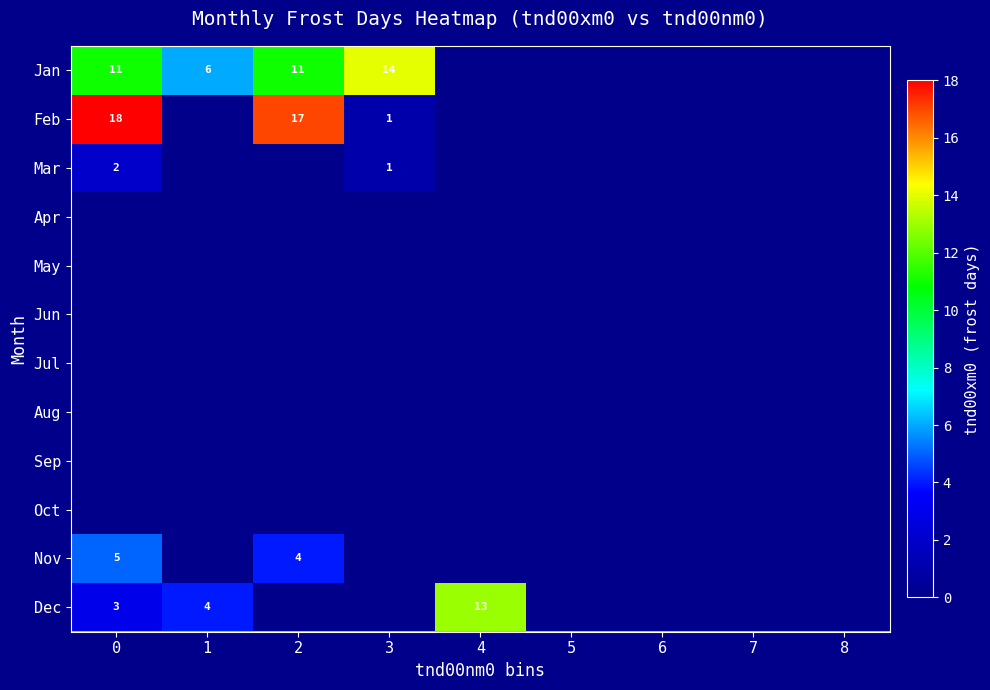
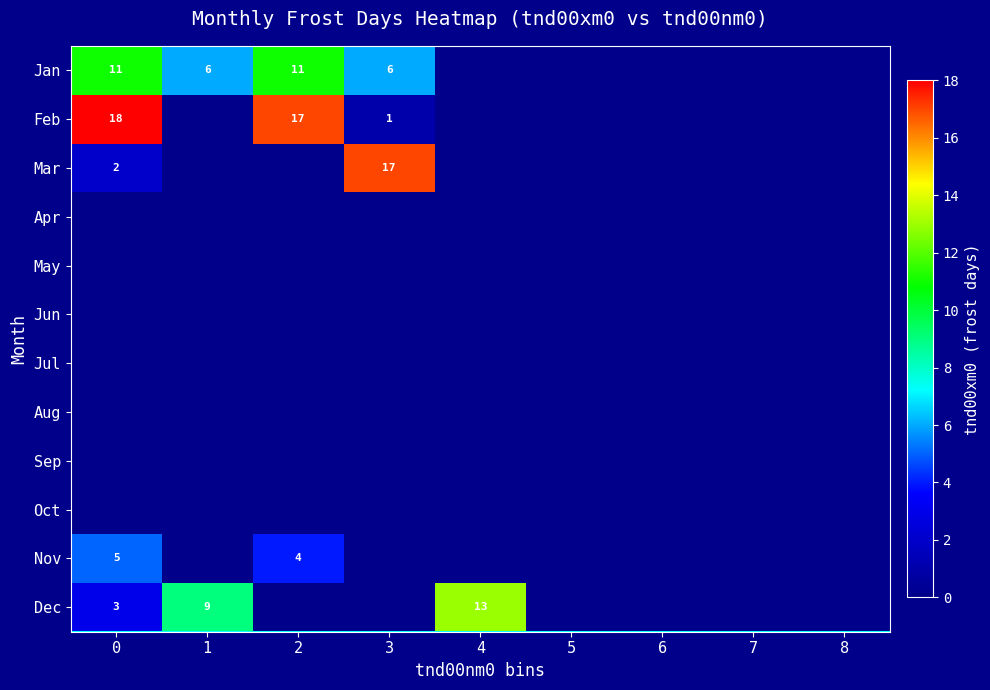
  {
    "Jan": {
      "0": 11,
      "1": 6,
      "2": 11,
-     "3": 14
+     "3": 6
    },
    "Feb": {
      "0": 18,
      "2": 17,
      "3": 1
    },
    "Mar": {
      "0": 2,
-     "3": 1
+     "3": 17
    },
    "Nov": {
      "0": 5,
      "2": 4
    },
    "Dec": {
      "0": 3,
-     "1": 4,
+     "1": 9,
      "4": 13
    }
  }
